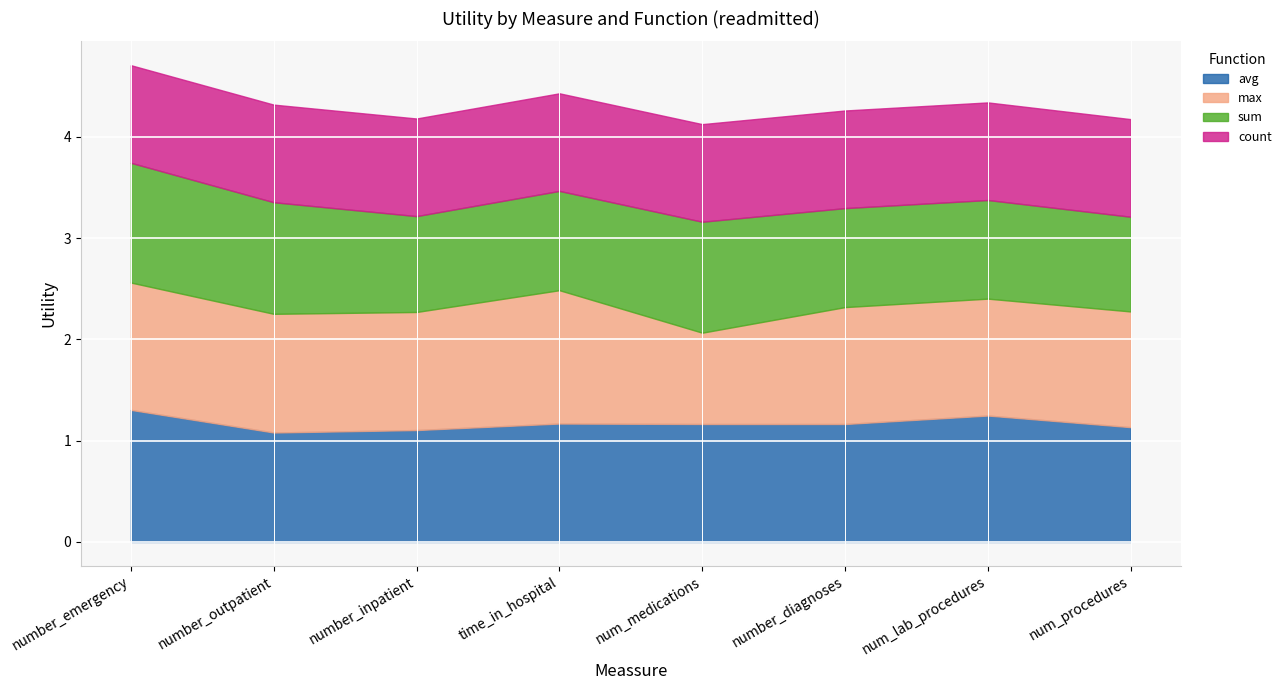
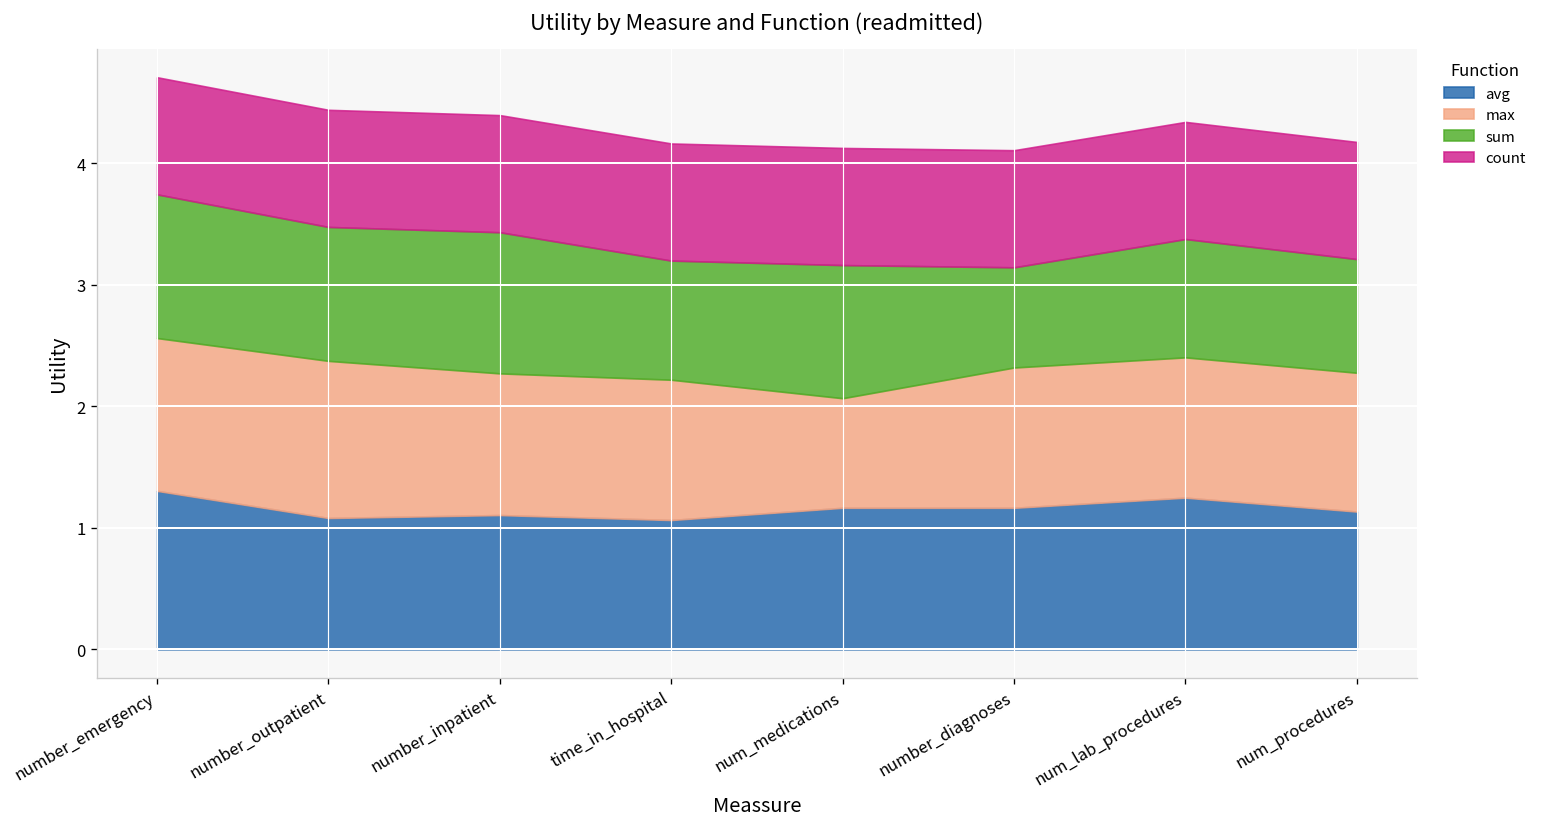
  {
    "avg": {
      "number_emergency": 1.30,
      "number_outpatient": 1.08,
      "number_inpatient": 1.11,
-     "time_in_hospital": 1.17,
+     "time_in_hospital": 1.06,
      "num_medications": 1.17,
      "number_diagnoses": 1.16,
      "num_lab_procedures": 1.25,
      "num_procedures": 1.13
    },
    "max": {
      "number_emergency": 1.26,
-     "number_outpatient": 1.17,
+     "number_outpatient": 1.29,
      "number_inpatient": 1.17,
-     "time_in_hospital": 1.32,
+     "time_in_hospital": 1.15,
      "num_medications": 0.90,
      "number_diagnoses": 1.15,
      "num_lab_procedures": 1.15,
      "num_procedures": 1.14
    },
    "sum": {
      "number_emergency": 1.18,
      "number_outpatient": 1.10,
-     "number_inpatient": 0.95,
+     "number_inpatient": 1.16,
      "time_in_hospital": 0.98,
      "num_medications": 1.10,
-     "number_diagnoses": 0.98,
+     "number_diagnoses": 0.82,
      "num_lab_procedures": 0.97,
      "num_procedures": 0.94
    },
    "count": {
      "number_emergency": 0.96,
      "number_outpatient": 0.96,
      "number_inpatient": 0.96,
      "time_in_hospital": 0.96,
      "num_medications": 0.96,
      "number_diagnoses": 0.96,
      "num_lab_procedures": 0.96,
      "num_procedures": 0.96
    }
  }
